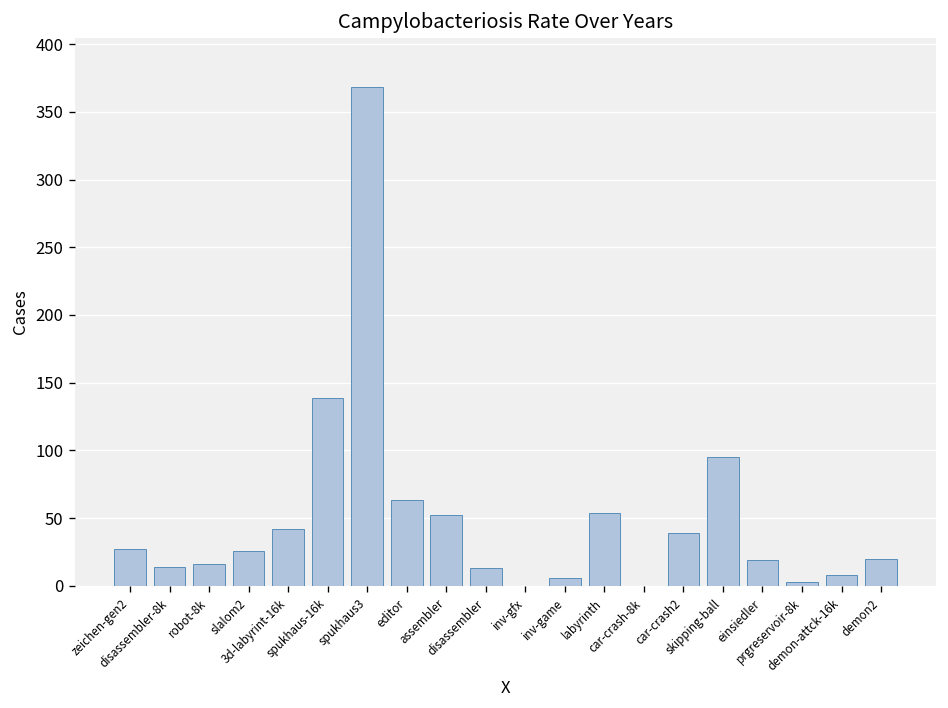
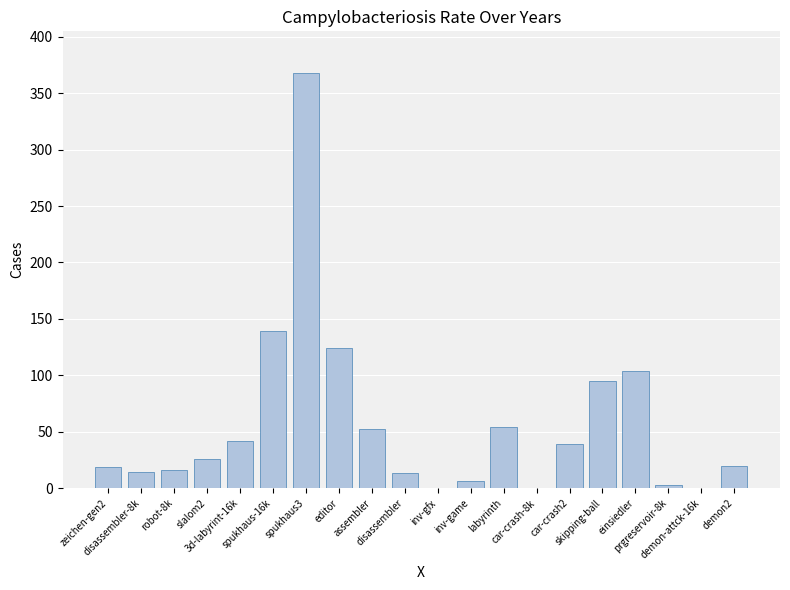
  {
-   "zeichen-gen2": 27,
+   "zeichen-gen2": 19,
    "disassembler-8k": 14,
    "robot-8k": 16,
    "slalom2": 26,
    "3d-labyrint-16k": 42,
    "spukhaus-16k": 139,
    "spukhaus3": 368,
-   "editor": 63,
+   "editor": 124,
    "assembler": 52,
    "disassembler": 13,
    "inv-gfx": 0,
    "inv-game": 6,
    "labyrinth": 54,
    "car-crash-8k": 0,
    "car-crash2": 39,
    "skipping-ball": 95,
-   "einsiedler": 19,
+   "einsiedler": 104,
    "prgreservoir-8k": 3,
-   "demon-attck-16k": 8,
+   "demon-attck-16k": 0,
    "demon2": 20
  }
